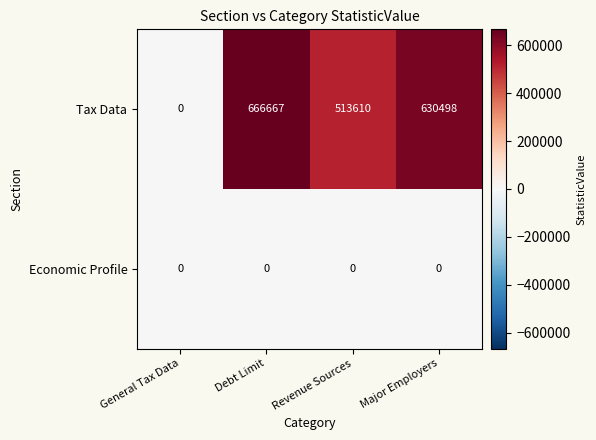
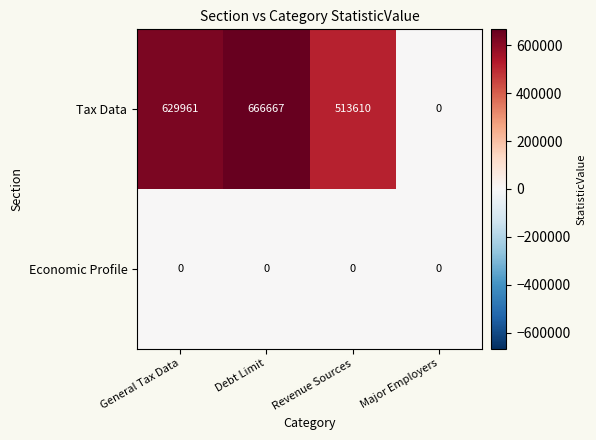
  {
    "Tax Data": {
-     "General Tax Data": 0,
+     "General Tax Data": 629961,
      "Debt Limit": 666667,
      "Revenue Sources": 513610,
-     "Major Employers": 630498
+     "Major Employers": 0
    },
    "Economic Profile": {
      "General Tax Data": 0,
      "Debt Limit": 0,
      "Revenue Sources": 0,
      "Major Employers": 0
    }
  }
